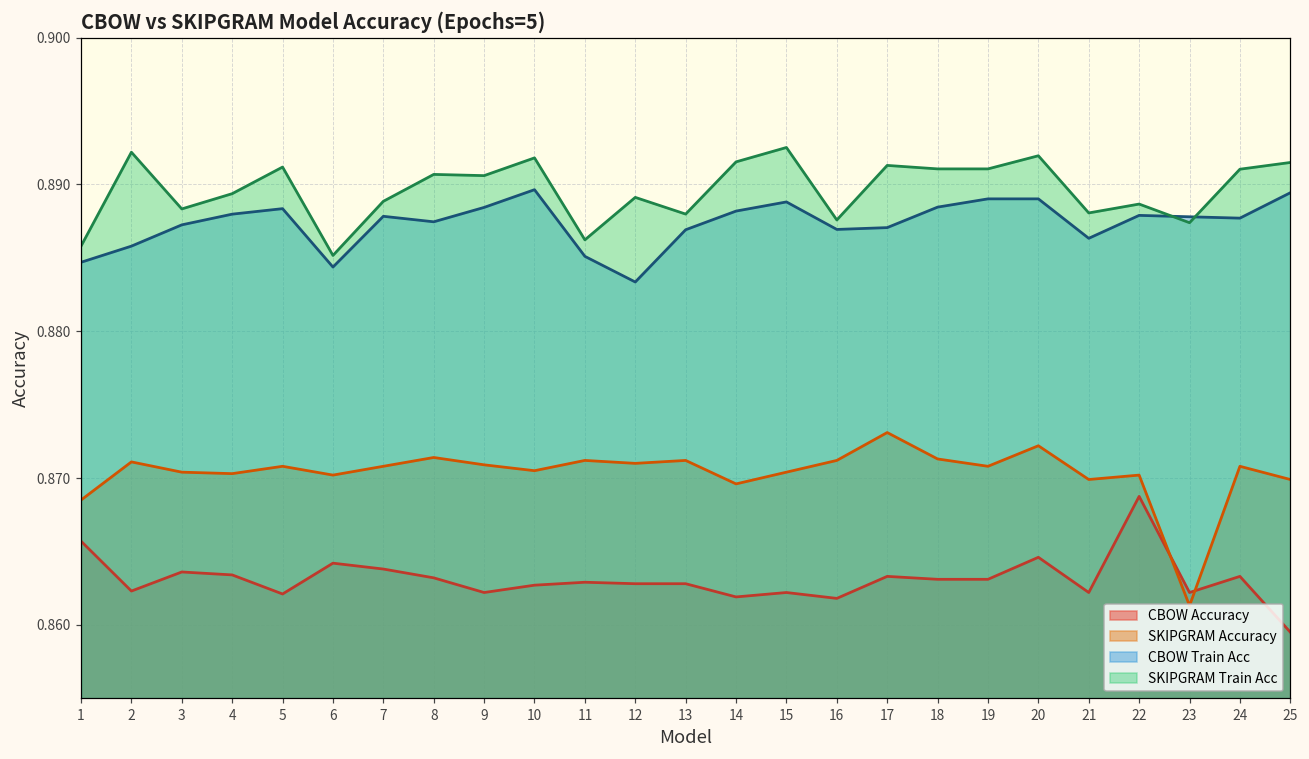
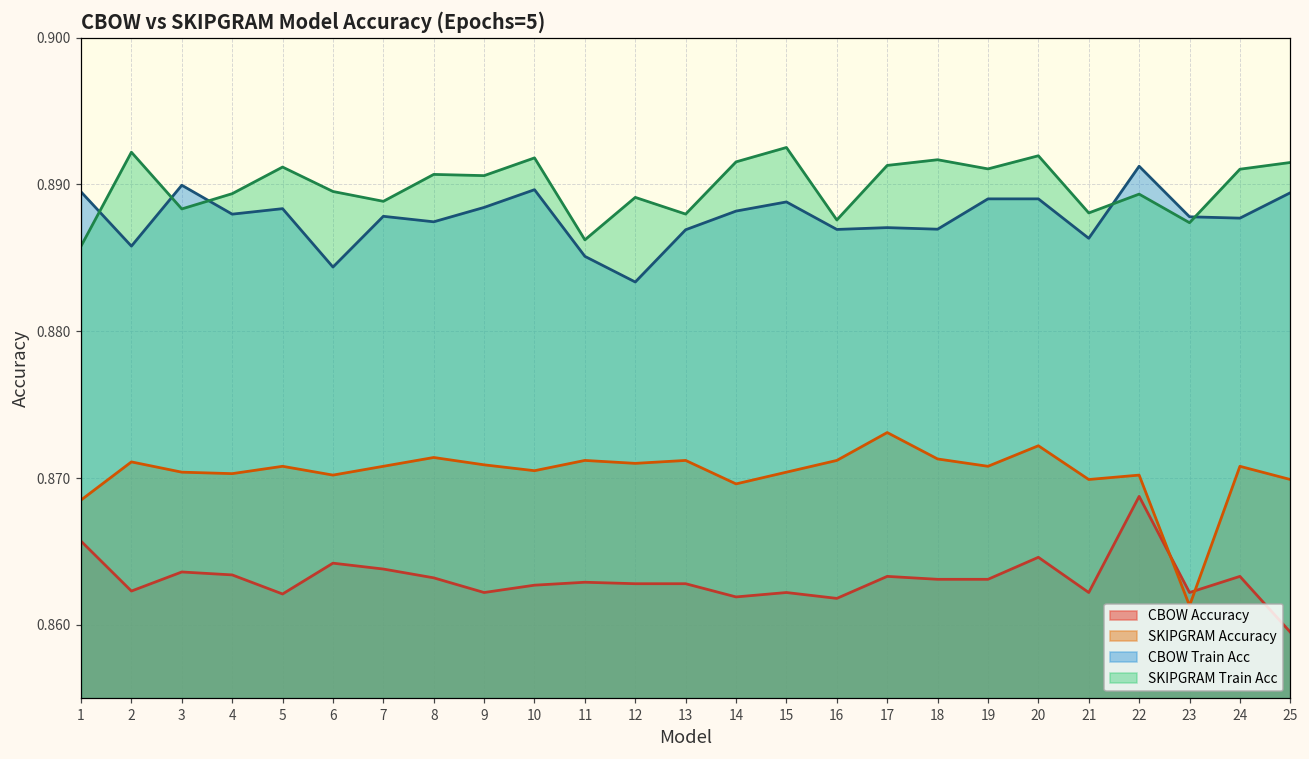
  {
    "CBOW Train Acc": {
-     "1": 0.8847,
+     "1": 0.8895,
      "2": 0.8858,
-     "3": 0.8873,
+     "3": 0.8900,
      "4": 0.8880,
      "5": 0.8884,
      "6": 0.8844,
      "7": 0.8878,
      "8": 0.8875,
      "9": 0.8884,
      "10": 0.8896,
      "11": 0.8851,
      "12": 0.8834,
      "13": 0.8869,
      "14": 0.8882,
      "15": 0.8888,
      "16": 0.8869,
      "17": 0.8871,
-     "18": 0.8885,
+     "18": 0.8870,
      "19": 0.8890,
      "20": 0.8890,
      "21": 0.8863,
-     "22": 0.8879,
+     "22": 0.8912,
      "23": 0.8878,
      "24": 0.8877,
      "25": 0.8894
    },
    "SKIPGRAM Train Acc": {
      "1": 0.8858,
      "2": 0.8922,
      "3": 0.8883,
      "4": 0.8894,
      "5": 0.8912,
-     "6": 0.8852,
+     "6": 0.8895,
      "7": 0.8889,
      "8": 0.8907,
      "9": 0.8906,
      "10": 0.8918,
      "11": 0.8862,
      "12": 0.8891,
      "13": 0.8880,
      "14": 0.8915,
      "15": 0.8925,
      "16": 0.8876,
      "17": 0.8913,
-     "18": 0.8911,
+     "18": 0.8917,
      "19": 0.8911,
      "20": 0.8920,
      "21": 0.8881,
-     "22": 0.8887,
+     "22": 0.8893,
      "23": 0.8874,
      "24": 0.8910,
      "25": 0.8915
    }
  }
